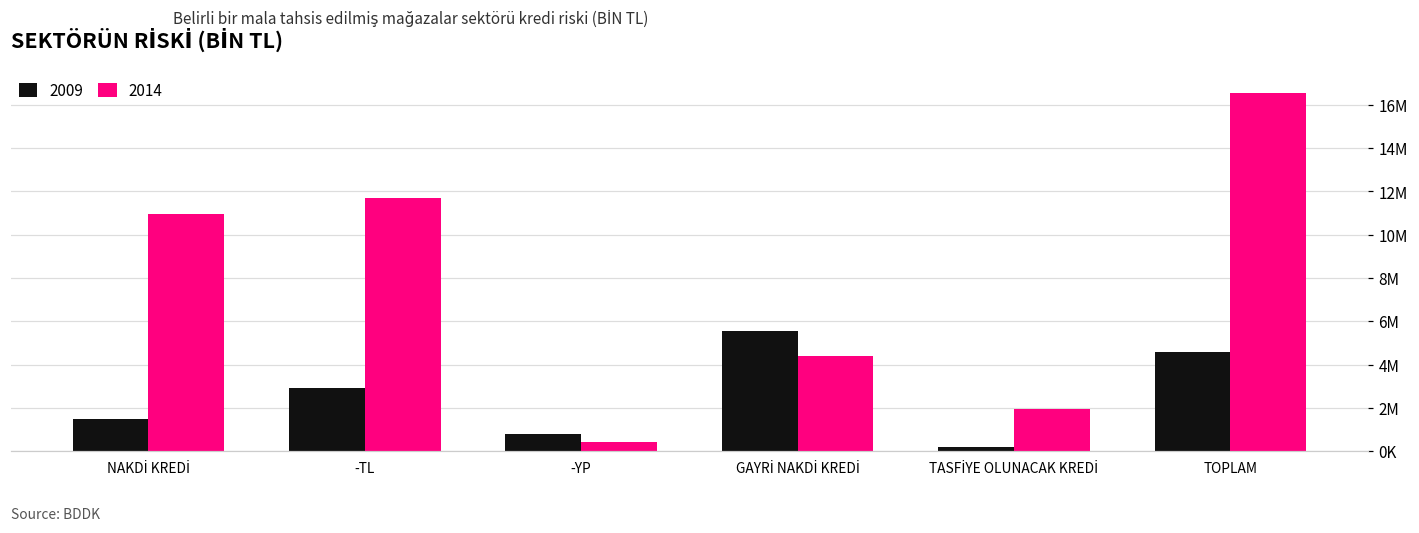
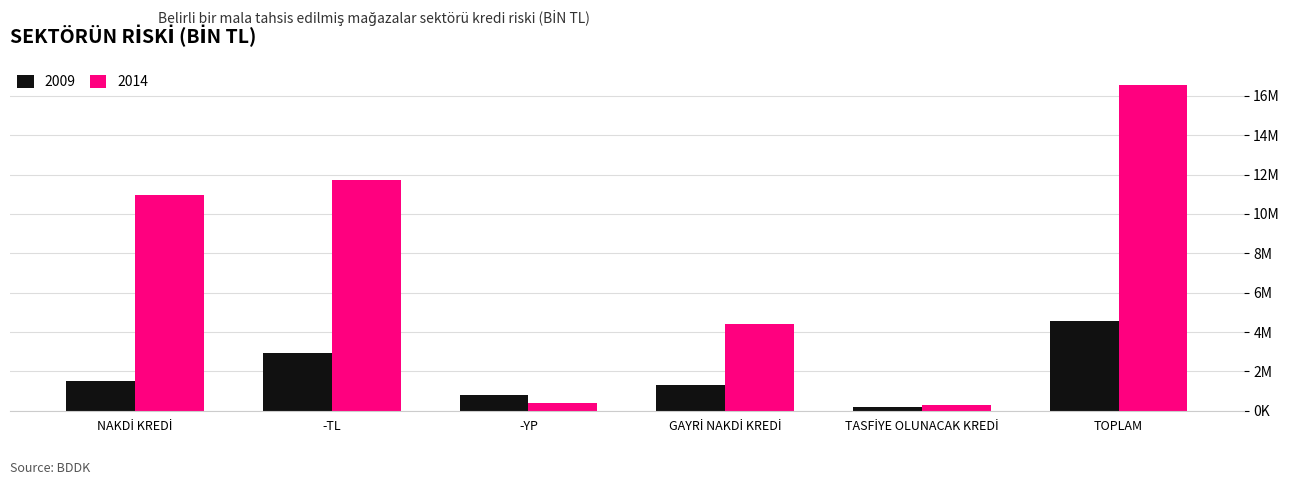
  {
    "2009": {
      "NAKDİ KREDİ": 1500000,
      "-TL": 2900000,
      "-YP": 800000,
-     "GAYRİ NAKDİ KREDİ": 5500000,
+     "GAYRİ NAKDİ KREDİ": 1300000,
      "TASFİYE OLUNACAK KREDİ": 200000,
      "TOPLAM": 4600000
    },
    "2014": {
      "NAKDİ KREDİ": 10900000,
      "-TL": 11700000,
      "-YP": 400000,
      "GAYRİ NAKDİ KREDİ": 4400000,
-     "TASFİYE OLUNACAK KREDİ": 1900000,
+     "TASFİYE OLUNACAK KREDİ": 300000,
      "TOPLAM": 16600000
    }
  }
